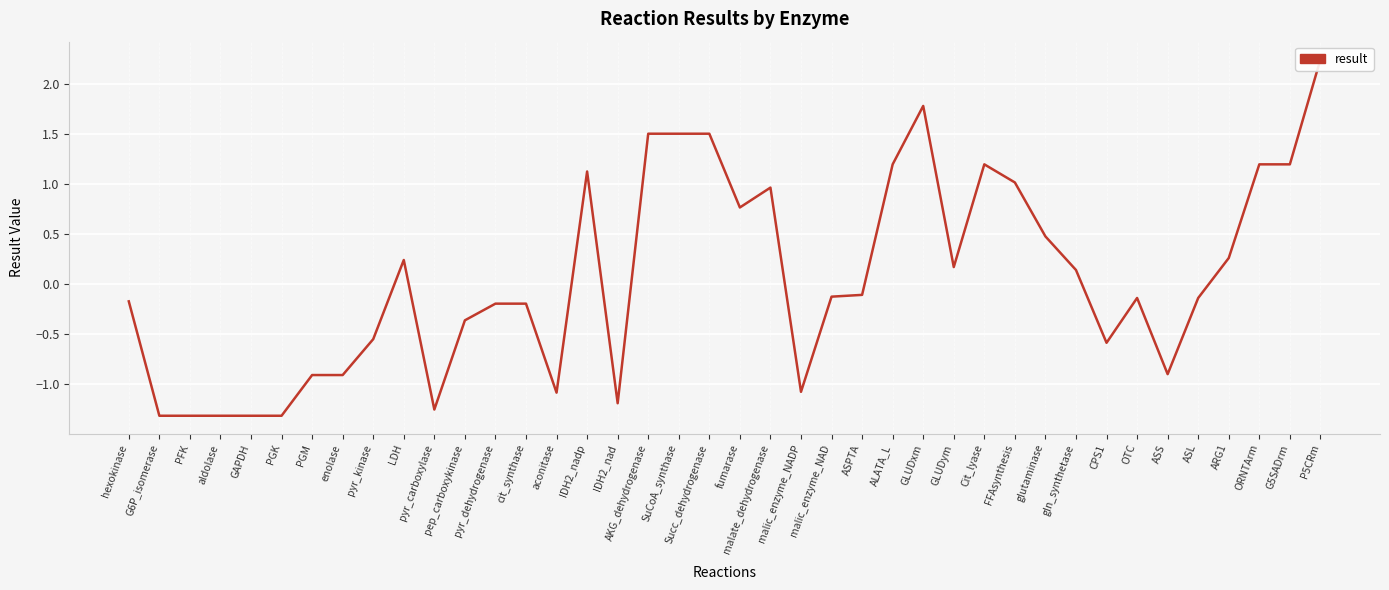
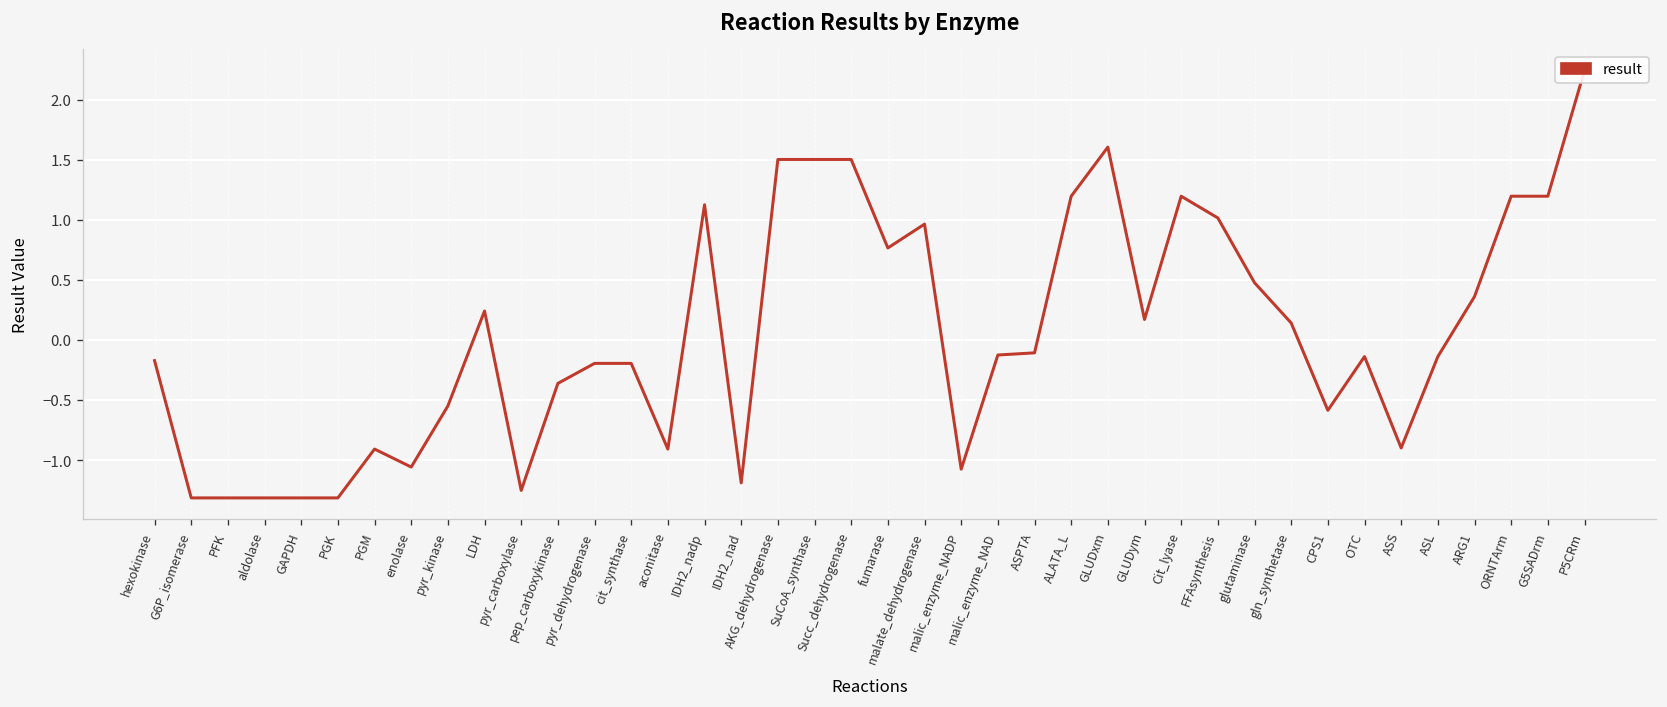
  {
    "hexokinase": -0.17,
    "G6P_isomerase": -1.31,
    "PFK": -1.31,
    "aldolase": -1.31,
    "GAPDH": -1.31,
    "PGK": -1.31,
    "PGM": -0.91,
-   "enolase": -0.91,
+   "enolase": -1.06,
    "pyr_kinase": -0.55,
    "LDH": 0.24,
    "pyr_carboxylase": -1.25,
    "pep_carboxykinase": -0.36,
    "pyr_dehydrogenase": -0.20,
    "cit_synthase": -0.20,
-   "aconitase": -1.08,
+   "aconitase": -0.91,
    "IDH2_nadp": 1.12,
    "IDH2_nad": -1.19,
    "AKG_dehydrogenase": 1.50,
    "SuCoA_synthase": 1.50,
    "Succ_dehydrogenase": 1.50,
    "fumarase": 0.77,
    "malate_dehydrogenase": 0.96,
    "malic_enzyme_NADP": -1.08,
    "malic_enzyme_NAD": -0.13,
    "ASPTA": -0.11,
    "ALATA_L": 1.20,
-   "GLUDxm": 1.78,
+   "GLUDxm": 1.60,
    "GLUDym": 0.17,
    "Cit_lyase": 1.20,
    "FFAsynthesis": 1.01,
    "glutaminase": 0.48,
    "gln_synthetase": 0.14,
    "CPS1": -0.59,
    "OTC": -0.14,
    "ASS": -0.90,
    "ASL": -0.14,
-   "ARG1": 0.26,
+   "ARG1": 0.36,
    "ORNTArm": 1.20,
    "G5SADrm": 1.20
  }
